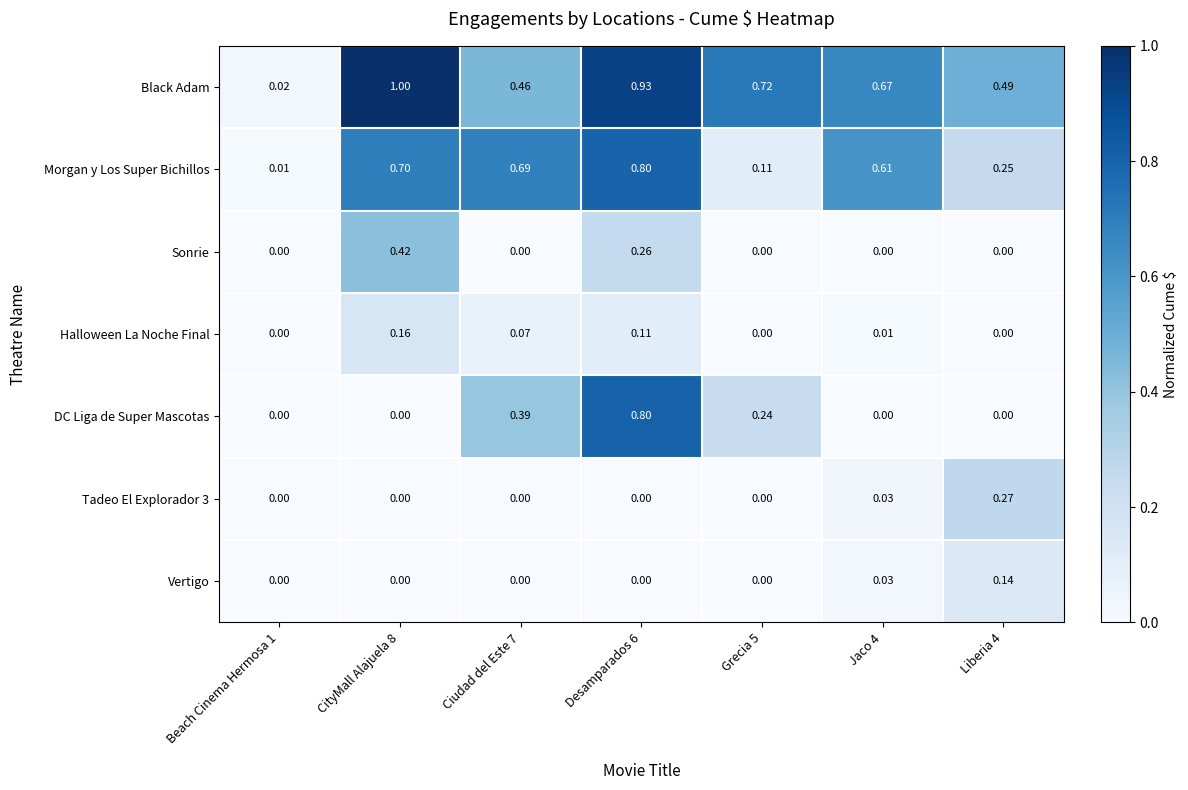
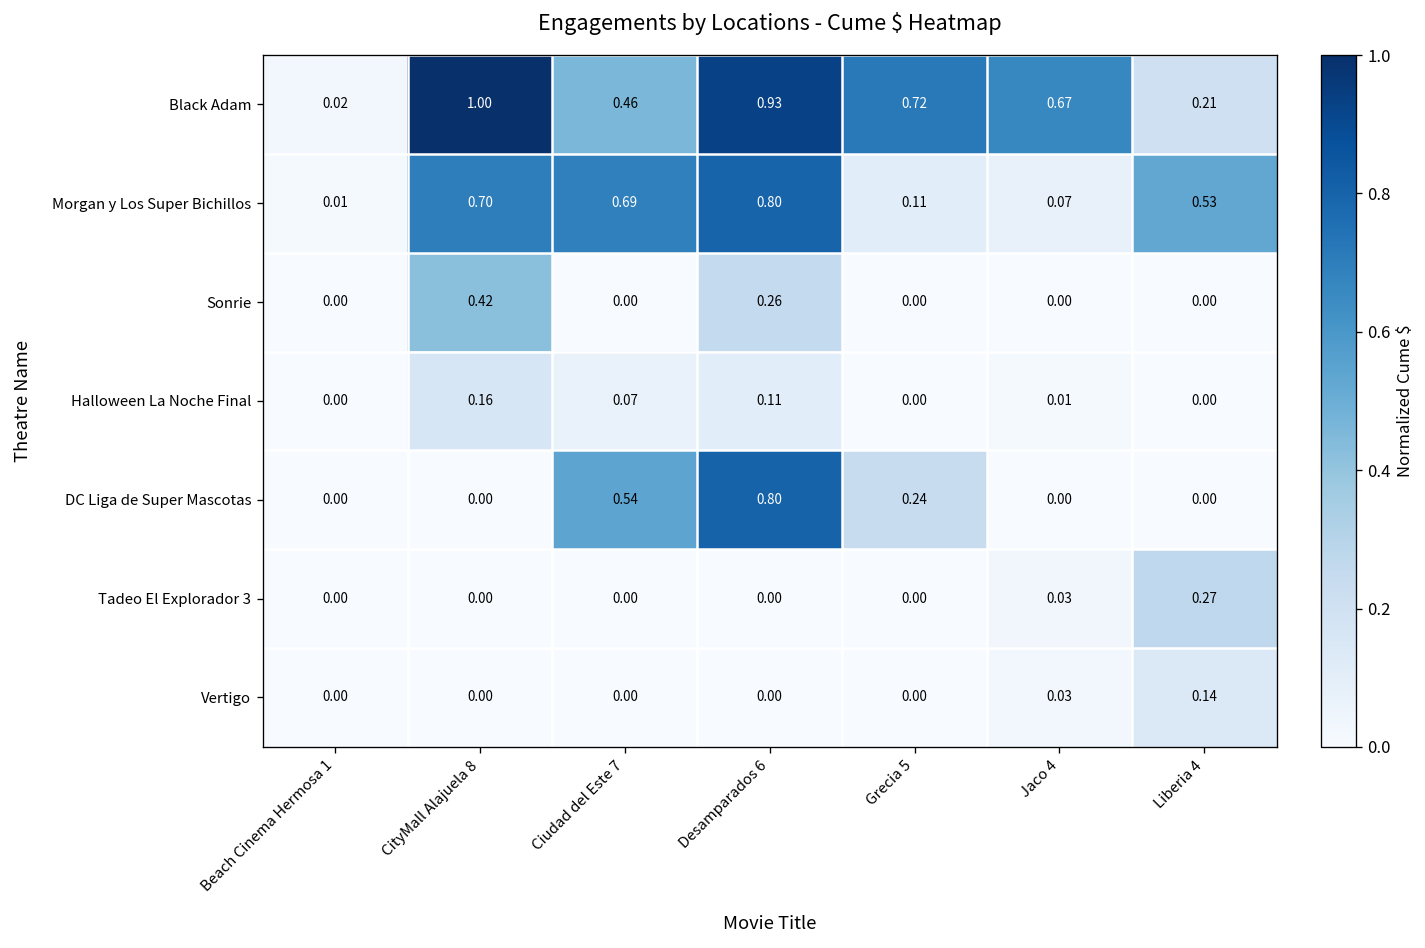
  {
    "Black Adam": {
      "Beach Cinema Hermosa 1": 0.02,
      "CityMall Alajuela 8": 1.00,
      "Ciudad del Este 7": 0.46,
      "Desamparados 6": 0.93,
      "Grecia 5": 0.72,
      "Jaco 4": 0.67,
-     "Liberia 4": 0.49
+     "Liberia 4": 0.21
    },
    "Morgan y Los Super Bichillos": {
      "Beach Cinema Hermosa 1": 0.01,
      "CityMall Alajuela 8": 0.70,
      "Ciudad del Este 7": 0.69,
      "Desamparados 6": 0.80,
      "Grecia 5": 0.11,
-     "Jaco 4": 0.61,
-     "Liberia 4": 0.25
+     "Jaco 4": 0.07,
+     "Liberia 4": 0.53
    },
    "Sonrie": {
      "Beach Cinema Hermosa 1": 0.00,
      "CityMall Alajuela 8": 0.42,
      "Ciudad del Este 7": 0.00,
      "Desamparados 6": 0.26,
      "Grecia 5": 0.00,
      "Jaco 4": 0.00,
      "Liberia 4": 0.00
    },
    "Halloween La Noche Final": {
      "Beach Cinema Hermosa 1": 0.00,
      "CityMall Alajuela 8": 0.16,
      "Ciudad del Este 7": 0.07,
      "Desamparados 6": 0.11,
      "Grecia 5": 0.00,
      "Jaco 4": 0.01,
      "Liberia 4": 0.00
    },
    "DC Liga de Super Mascotas": {
      "Beach Cinema Hermosa 1": 0.00,
      "CityMall Alajuela 8": 0.00,
-     "Ciudad del Este 7": 0.39,
+     "Ciudad del Este 7": 0.54,
      "Desamparados 6": 0.80,
      "Grecia 5": 0.24,
      "Jaco 4": 0.00,
      "Liberia 4": 0.00
    },
    "Tadeo El Explorador 3": {
      "Beach Cinema Hermosa 1": 0.00,
      "CityMall Alajuela 8": 0.00,
      "Ciudad del Este 7": 0.00,
      "Desamparados 6": 0.00,
      "Grecia 5": 0.00,
      "Jaco 4": 0.03,
      "Liberia 4": 0.27
    },
    "Vertigo": {
      "Beach Cinema Hermosa 1": 0.00,
      "CityMall Alajuela 8": 0.00,
      "Ciudad del Este 7": 0.00,
      "Desamparados 6": 0.00,
      "Grecia 5": 0.00,
      "Jaco 4": 0.03,
      "Liberia 4": 0.14
    }
  }
